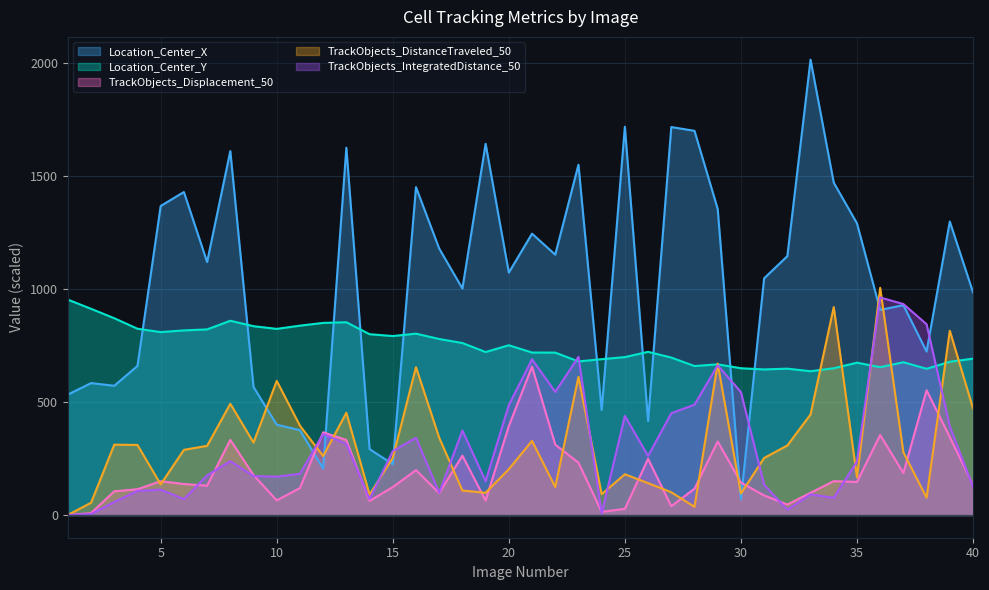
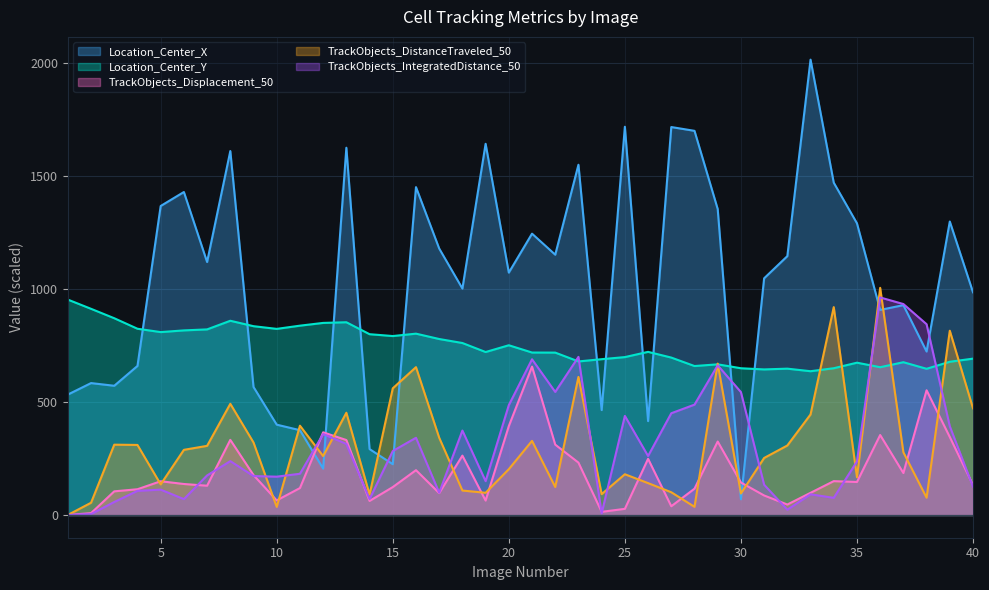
  {
    "TrackObjects_DistanceTraveled_50": {
      "5": 140,
-     "10": 590,
-     "15": 250,
+     "10": 40,
+     "15": 560,
      "20": 200,
      "25": 180,
      "30": 90,
      "35": 170,
      "40": 470
    }
  }
